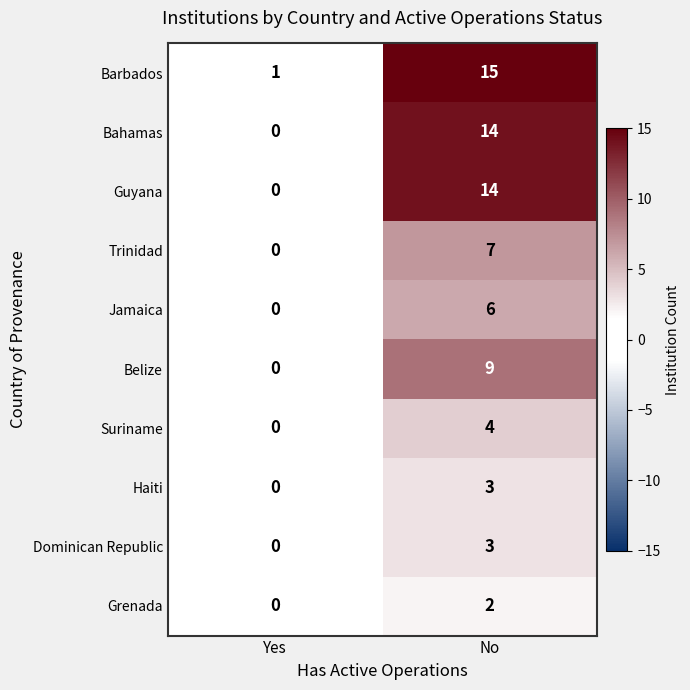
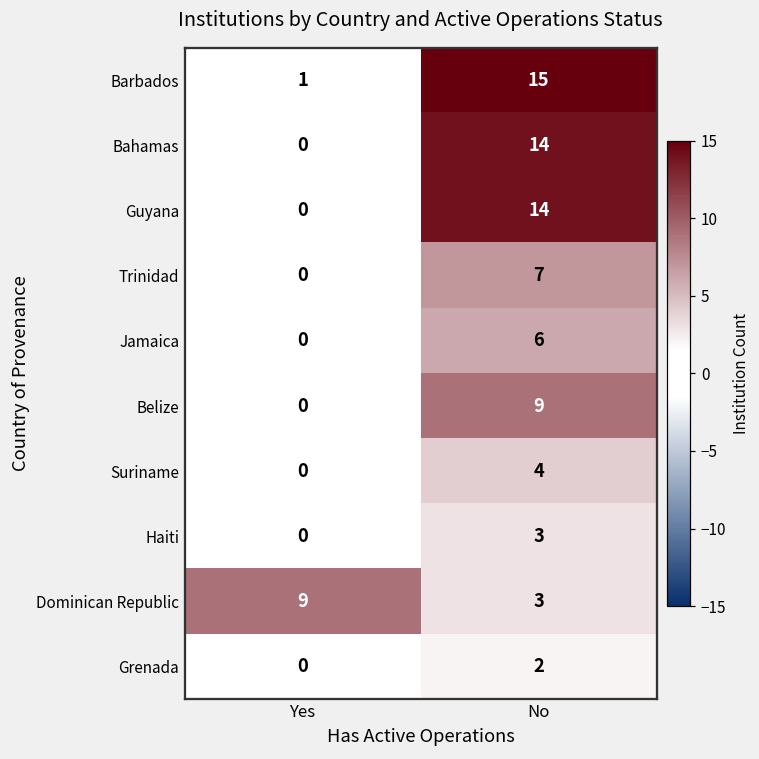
  {
    "Barbados": {
      "Yes": 1,
      "No": 15
    },
    "Bahamas": {
      "Yes": 0,
      "No": 14
    },
    "Guyana": {
      "Yes": 0,
      "No": 14
    },
    "Trinidad": {
      "Yes": 0,
      "No": 7
    },
    "Jamaica": {
      "Yes": 0,
      "No": 6
    },
    "Belize": {
      "Yes": 0,
      "No": 9
    },
    "Suriname": {
      "Yes": 0,
      "No": 4
    },
    "Haiti": {
      "Yes": 0,
      "No": 3
    },
    "Dominican Republic": {
-     "Yes": 0,
+     "Yes": 9,
      "No": 3
    },
    "Grenada": {
      "Yes": 0,
      "No": 2
    }
  }
